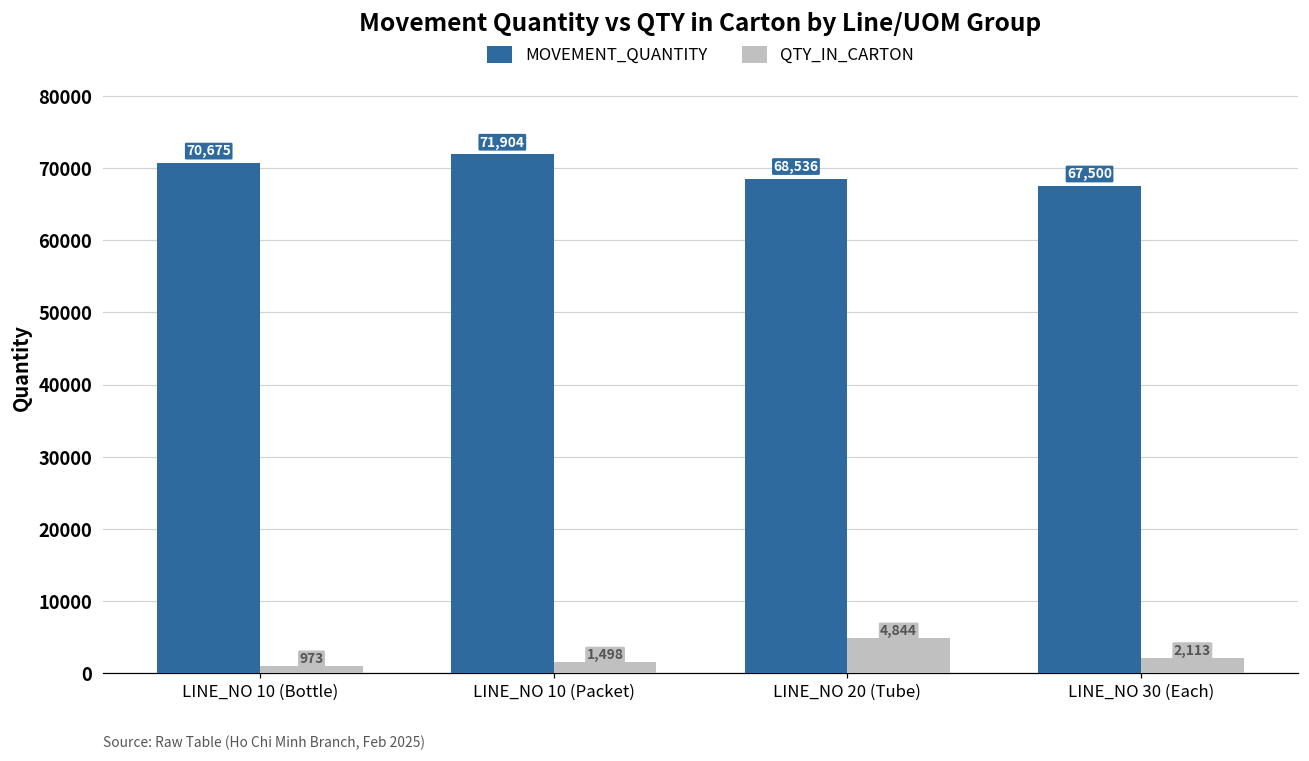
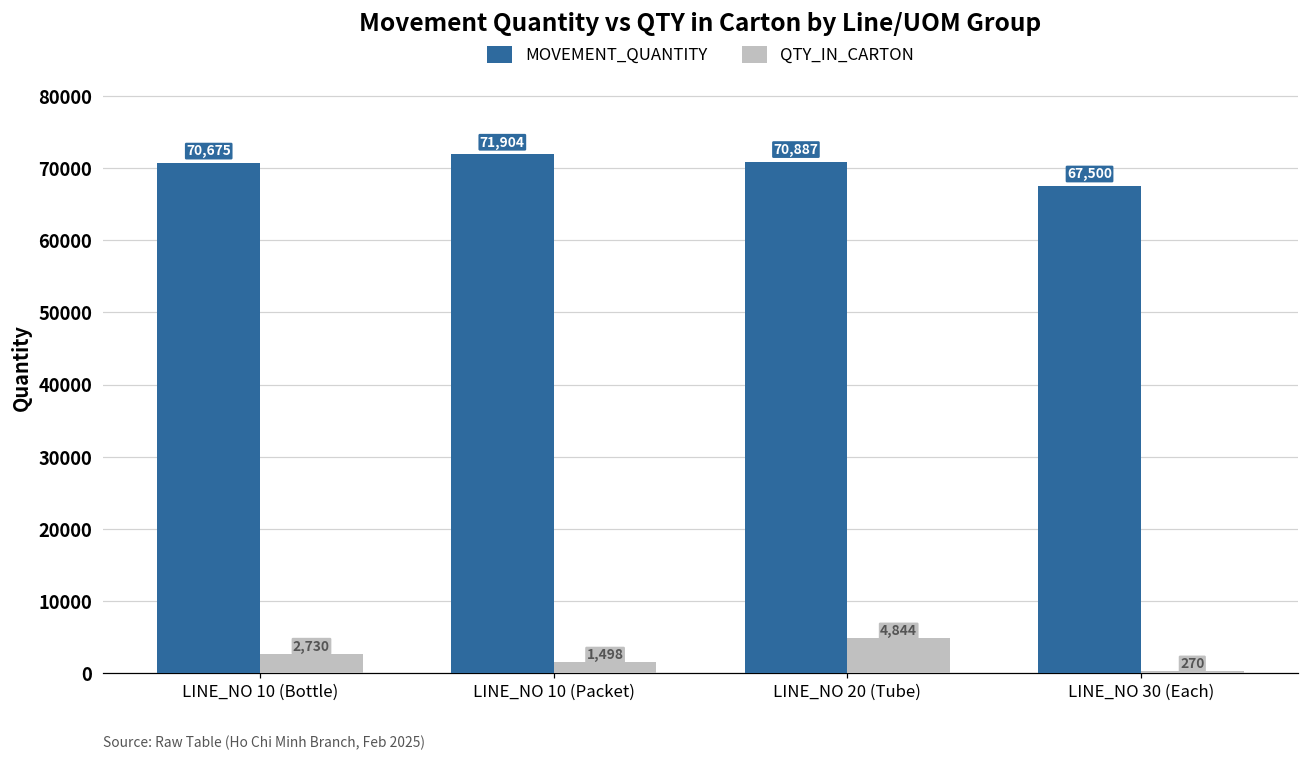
  {
    "MOVEMENT_QUANTITY": {
-     "LINE_NO 20 (Tube)": "68,536"
+     "LINE_NO 20 (Tube)": "70,887"
    },
    "QTY_IN_CARTON": {
-     "LINE_NO 10 (Bottle)": "973",
-     "LINE_NO 30 (Each)": "2,113"
+     "LINE_NO 10 (Bottle)": "2,730",
+     "LINE_NO 30 (Each)": "270"
    }
  }
